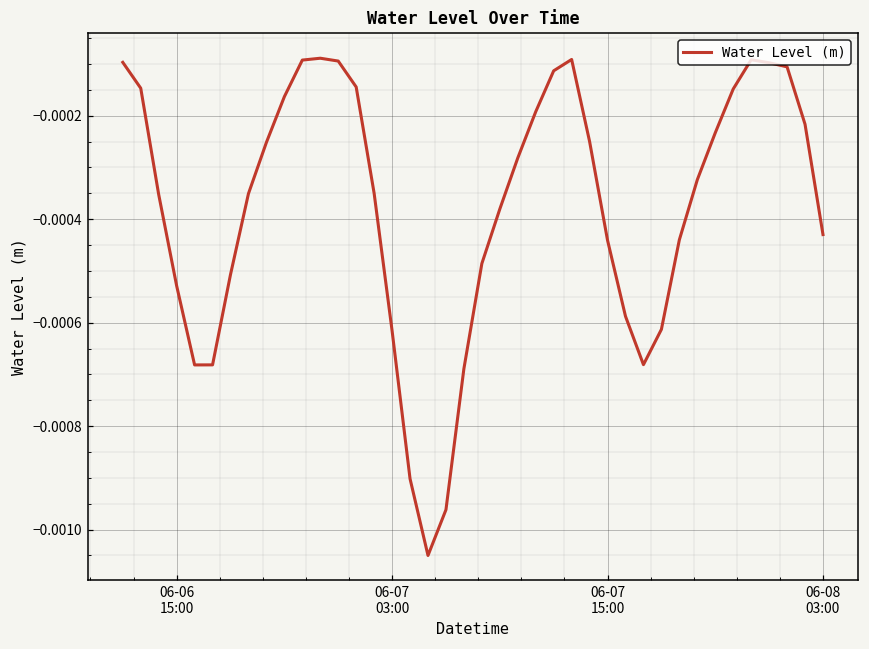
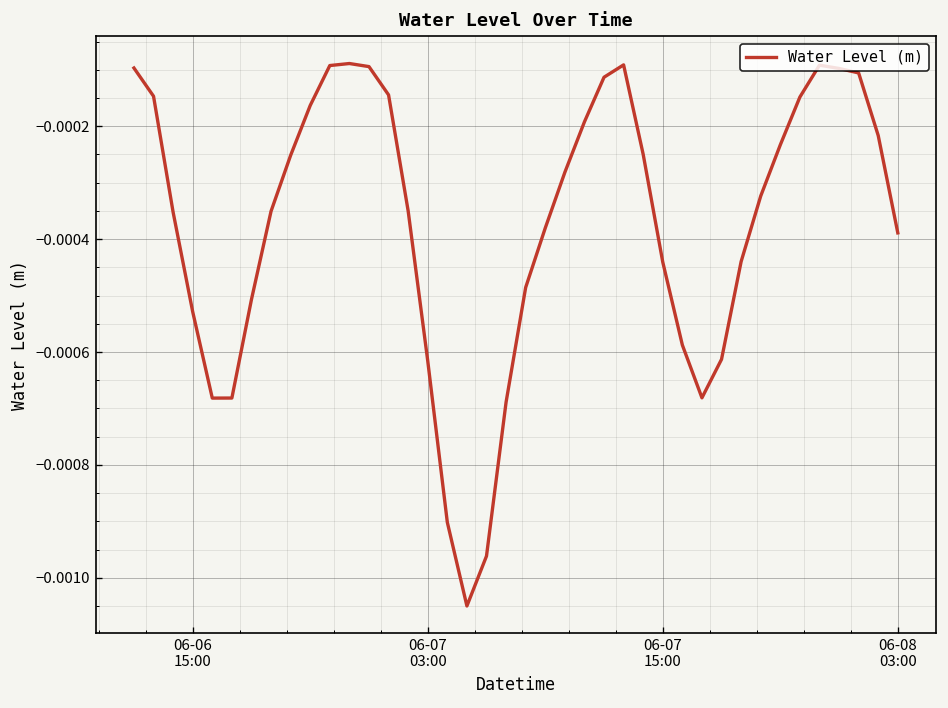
  {
    "06-06 15:00": -0.00053,
    "06-07 03:00": -0.00062,
    "06-07 15:00": -0.00044,
-   "06-08 03:00": -0.00043
+   "06-08 03:00": -0.00039
  }
